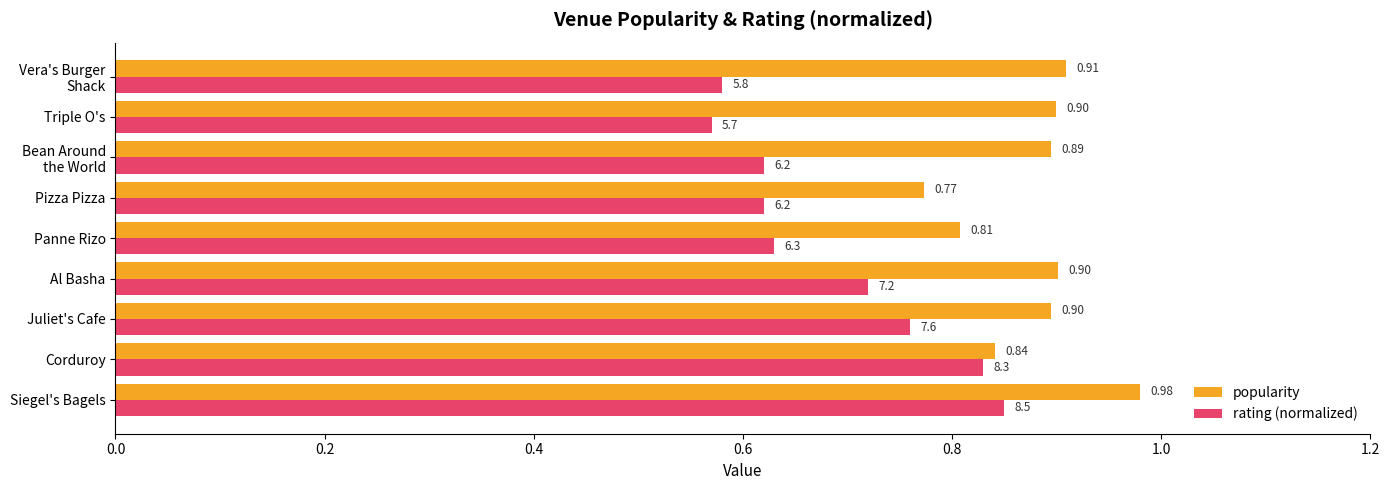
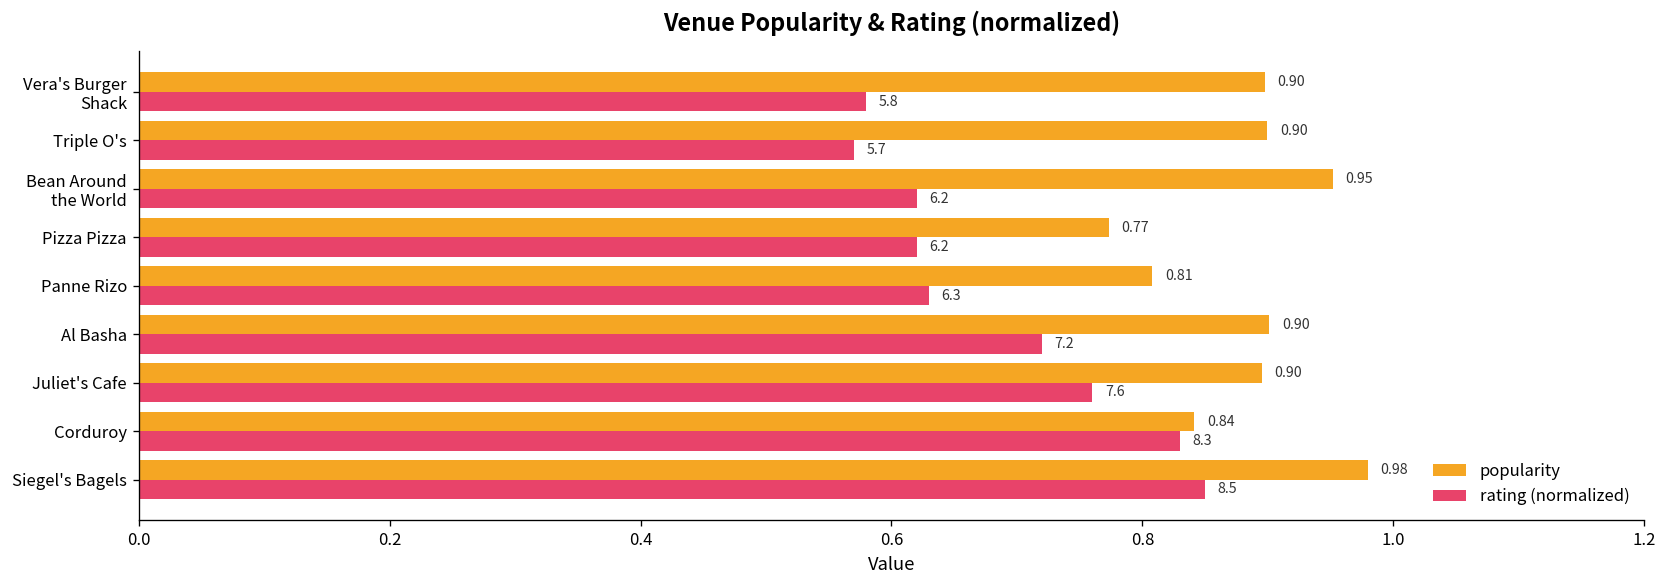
  {
    "popularity": {
-     "Vera's Burger Shack": 0.91,
+     "Vera's Burger Shack": 0.90,
      "Triple O's": 0.90,
-     "Bean Around the World": 0.89,
+     "Bean Around the World": 0.95,
      "Pizza Pizza": 0.77,
      "Panne Rizo": 0.81,
      "Al Basha": 0.90,
      "Juliet's Cafe": 0.90,
      "Corduroy": 0.84,
      "Siegel's Bagels": 0.98
    },
    "rating (normalized)": {
      "Corduroy": 0.830
    }
  }
